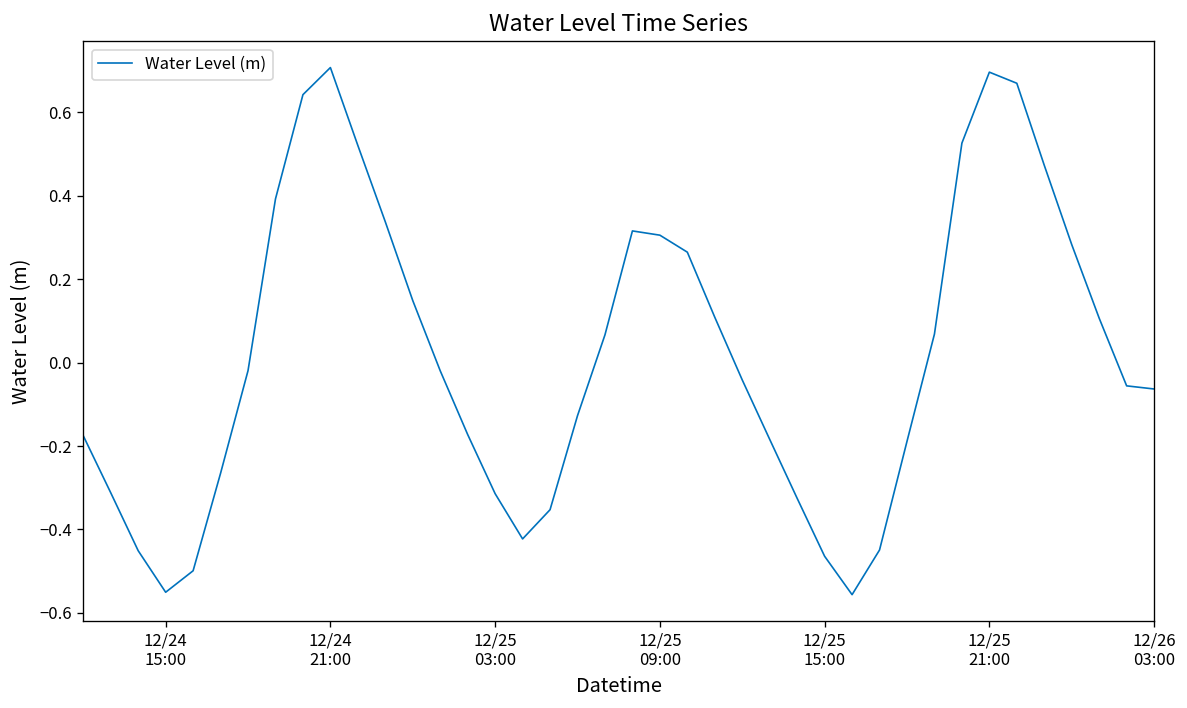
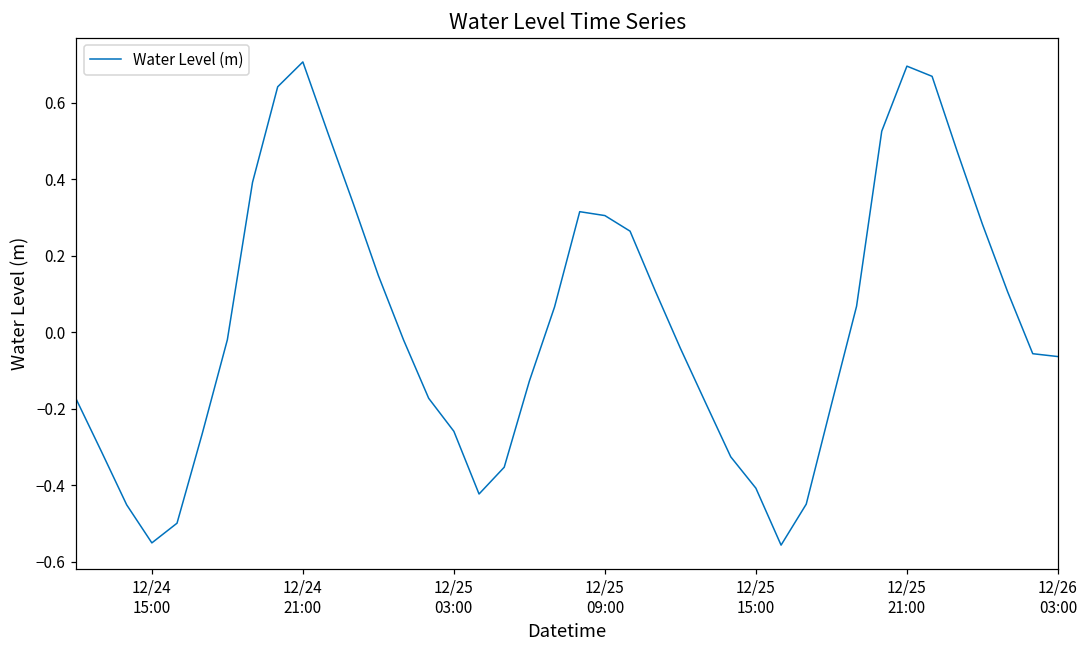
  {
    "12/24 15:00": -0.55,
    "12/24 21:00": 0.71,
-   "12/25 03:00": -0.31,
+   "12/25 03:00": -0.26,
    "12/25 09:00": 0.31,
-   "12/25 15:00": -0.46,
+   "12/25 15:00": -0.41,
    "12/25 21:00": 0.70,
    "12/26 03:00": -0.06
  }
